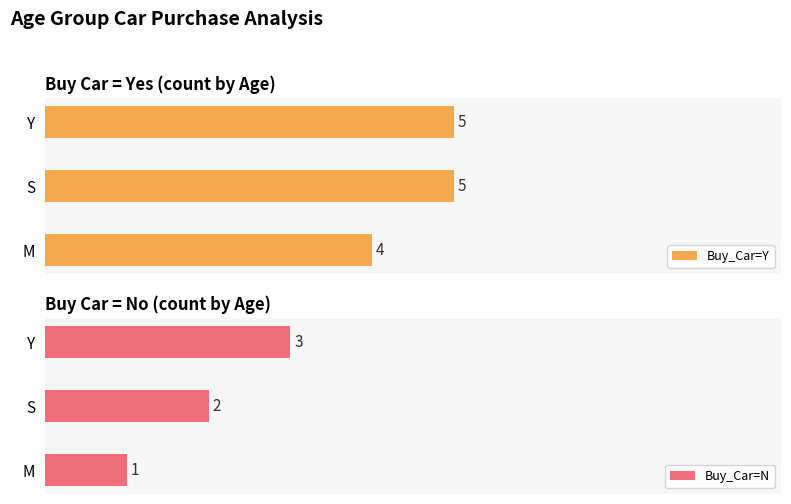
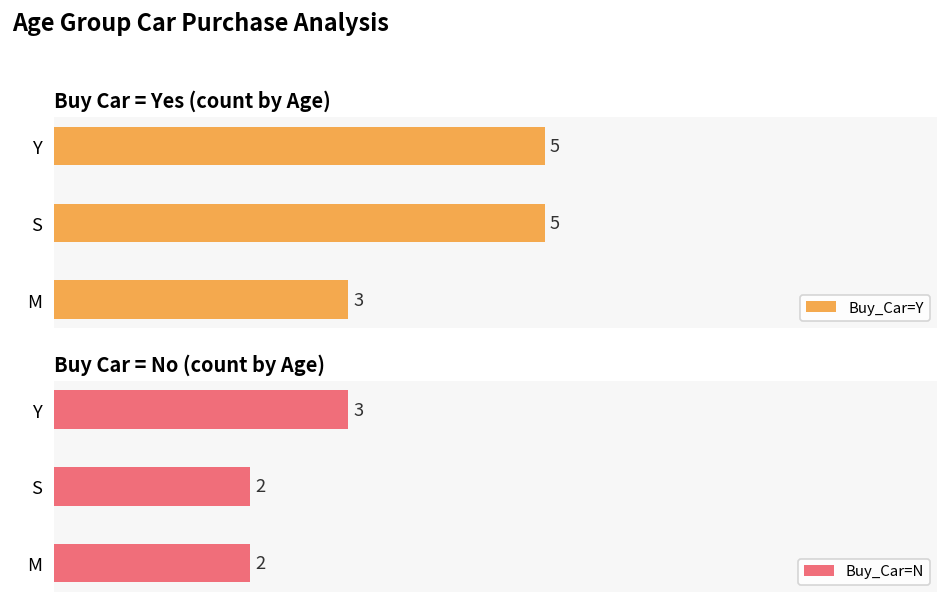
  {
    "Buy Car = Yes (count by Age)": {
      "Y": 5,
      "S": 5,
-     "M": 4
+     "M": 3
    },
    "Buy Car = No (count by Age)": {
      "Y": 3,
      "S": 2,
-     "M": 1
+     "M": 2
    }
  }
